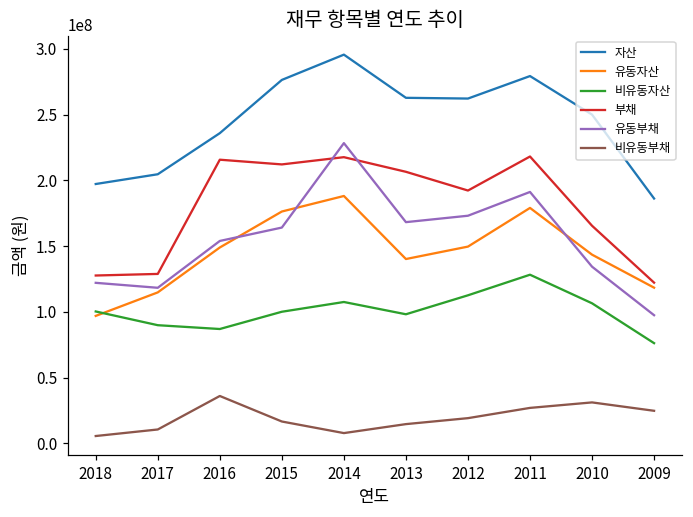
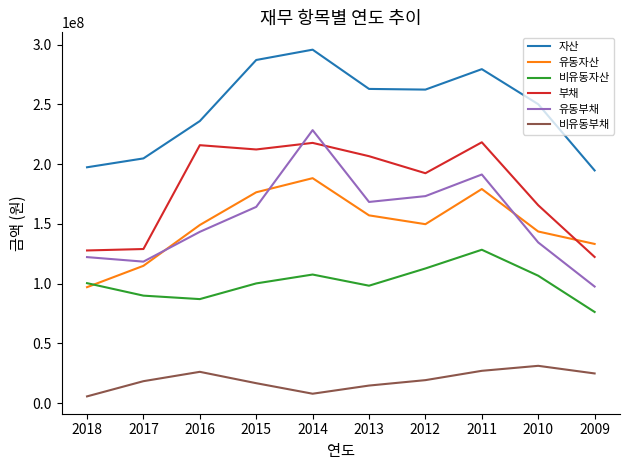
  {
    "자산": {
      "2018": 197000000,
      "2017": 205000000,
      "2016": 236000000,
-     "2015": 276000000,
+     "2015": 287000000,
      "2014": 296000000,
      "2013": 263000000,
      "2012": 262000000,
      "2011": 279000000,
-     "2009": 186000000
+     "2009": 195000000
    },
    "유동자산": {
      "2018": 97000000,
      "2017": 115000000,
      "2016": 149000000,
      "2015": 176000000,
      "2014": 188000000,
-     "2013": 140000000,
+     "2013": 157000000,
      "2012": 150000000,
      "2011": 179000000,
      "2010": 144000000,
-     "2009": 118000000
+     "2009": 133000000
    },
    "비유동자산": {
      "2018": 100000000,
      "2017": 90000000,
      "2016": 87000000,
      "2015": 100000000,
      "2014": 108000000,
      "2013": 98000000,
      "2012": 113000000,
      "2011": 128000000,
      "2010": 107000000,
      "2009": 76000000
    },
    "부채": {
      "2018": 128000000,
      "2017": 129000000,
      "2016": 216000000,
      "2015": 212000000,
      "2014": 218000000,
      "2013": 207000000,
      "2012": 192000000,
      "2011": 218000000,
      "2010": 166000000,
      "2009": 122000000
    },
    "유동부채": {
      "2018": 122000000,
      "2017": 118000000,
-     "2016": 154000000,
+     "2016": 143000000,
      "2015": 164000000,
      "2014": 228000000,
      "2013": 168000000,
      "2012": 173000000,
      "2011": 191000000,
      "2010": 134000000,
      "2009": 97000000
    },
    "비유동부채": {
      "2018": 6000000,
-     "2017": 11000000,
-     "2016": 36000000,
+     "2017": 18000000,
+     "2016": 26000000,
      "2015": 17000000,
      "2014": 8000000,
      "2013": 15000000,
      "2012": 19000000,
      "2011": 27000000,
      "2010": 31000000,
      "2009": 25000000
    }
  }
